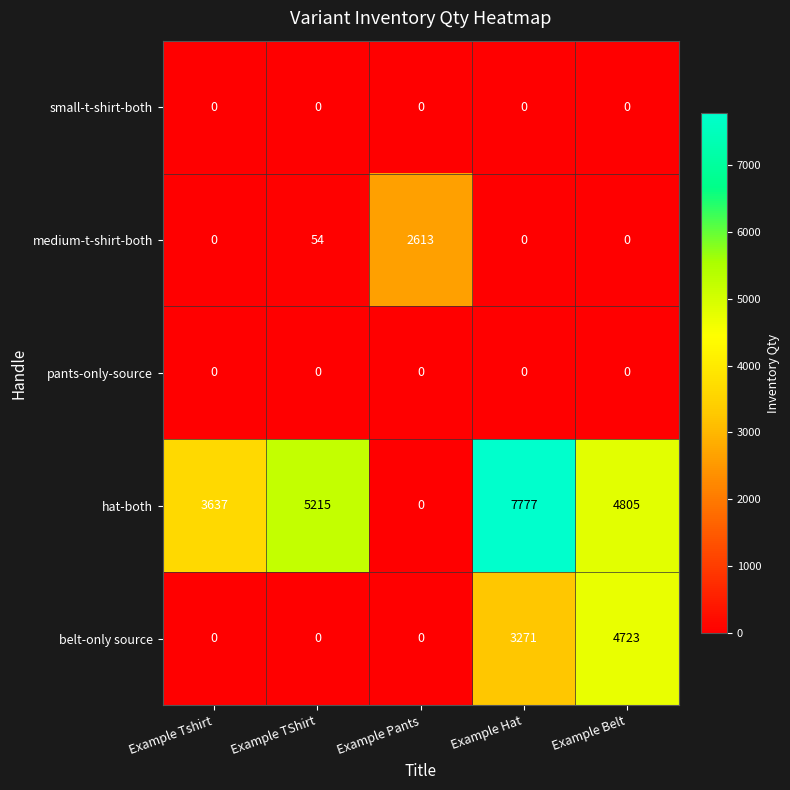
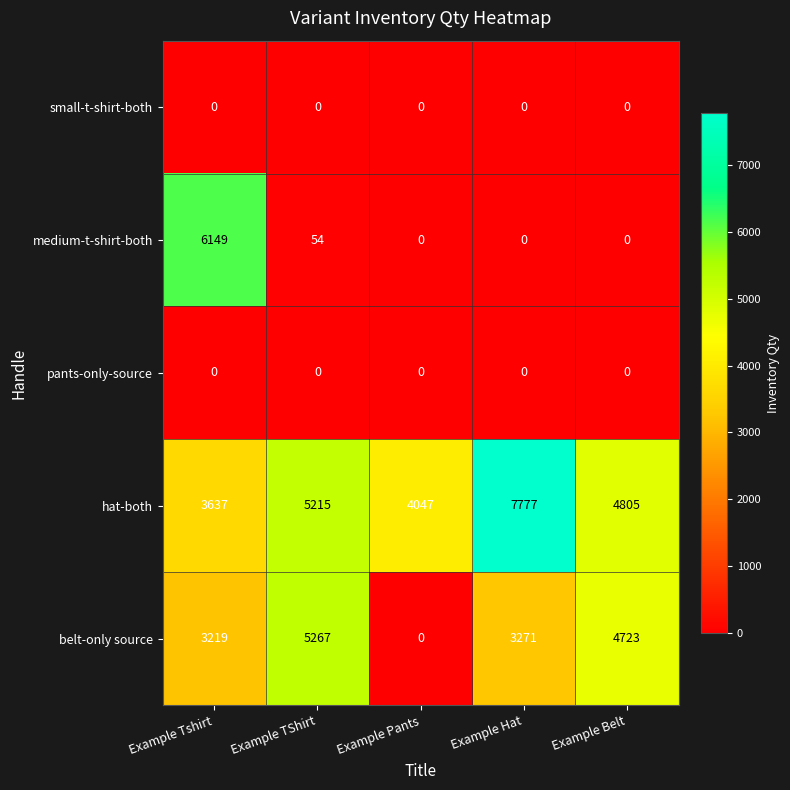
  {
    "small-t-shirt-both": {
      "Example Tshirt": 0,
      "Example TShirt": 0,
      "Example Pants": 0,
      "Example Hat": 0,
      "Example Belt": 0
    },
    "medium-t-shirt-both": {
-     "Example Tshirt": 0,
+     "Example Tshirt": 6149,
      "Example TShirt": 54,
-     "Example Pants": 2613,
+     "Example Pants": 0,
      "Example Hat": 0,
      "Example Belt": 0
    },
    "pants-only-source": {
      "Example Tshirt": 0,
      "Example TShirt": 0,
      "Example Pants": 0,
      "Example Hat": 0,
      "Example Belt": 0
    },
    "hat-both": {
      "Example Tshirt": 3637,
      "Example TShirt": 5215,
-     "Example Pants": 0,
+     "Example Pants": 4047,
      "Example Hat": 7777,
      "Example Belt": 4805
    },
    "belt-only source": {
-     "Example Tshirt": 0,
-     "Example TShirt": 0,
+     "Example Tshirt": 3219,
+     "Example TShirt": 5267,
      "Example Pants": 0,
      "Example Hat": 3271,
      "Example Belt": 4723
    }
  }
